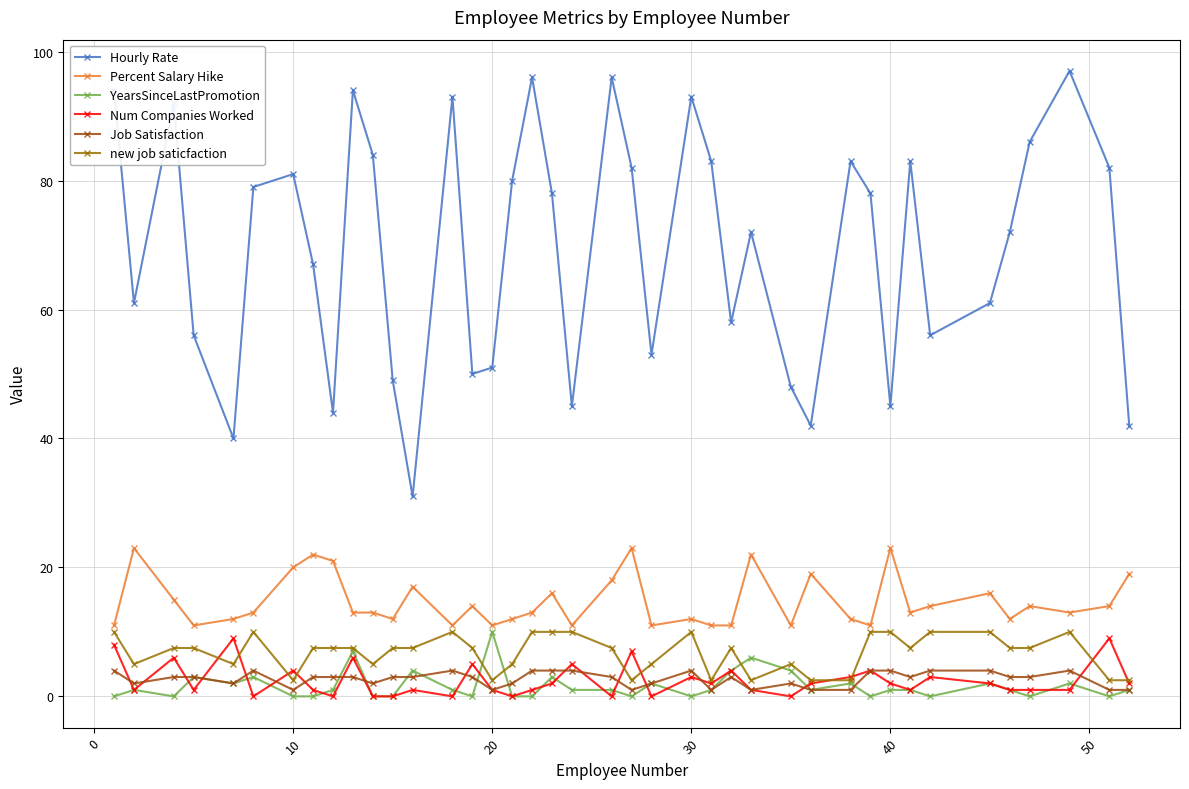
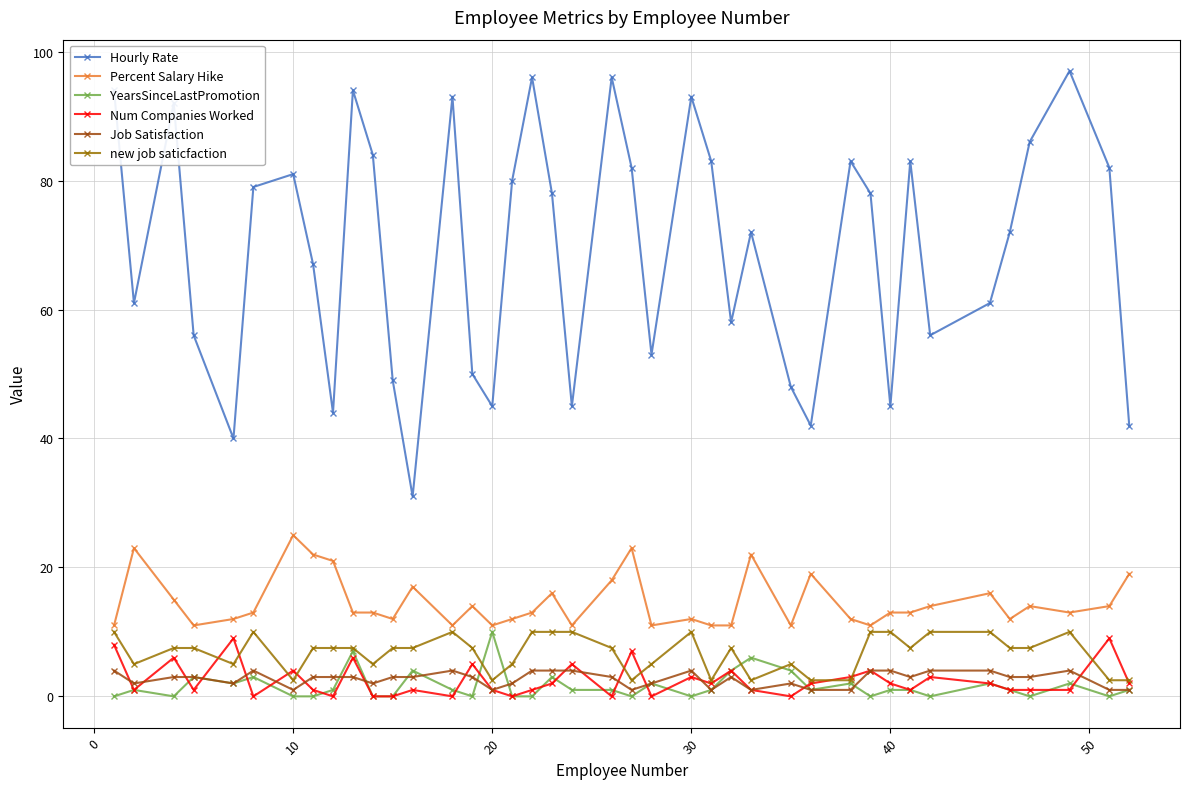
  {
    "Hourly Rate": {
      "10": 81,
-     "20": 51,
+     "20": 45,
      "30": 93,
      "40": 45
    },
    "Percent Salary Hike": {
-     "10": 20,
+     "10": 25,
      "20": 11,
      "30": 12,
-     "40": 23
+     "40": 13
    },
    "YearsSinceLastPromotion": {
      "10": 0,
      "20": 10,
      "30": 0,
      "40": 1
    },
    "Num Companies Worked": {
      "10": 4,
      "30": 3,
      "40": 2
    }
  }
